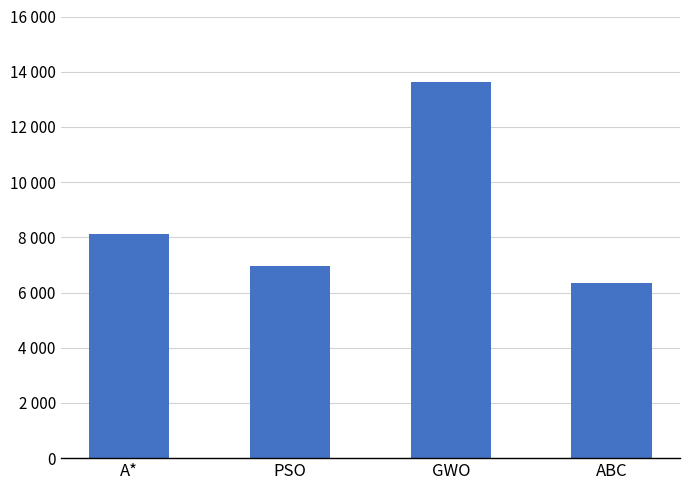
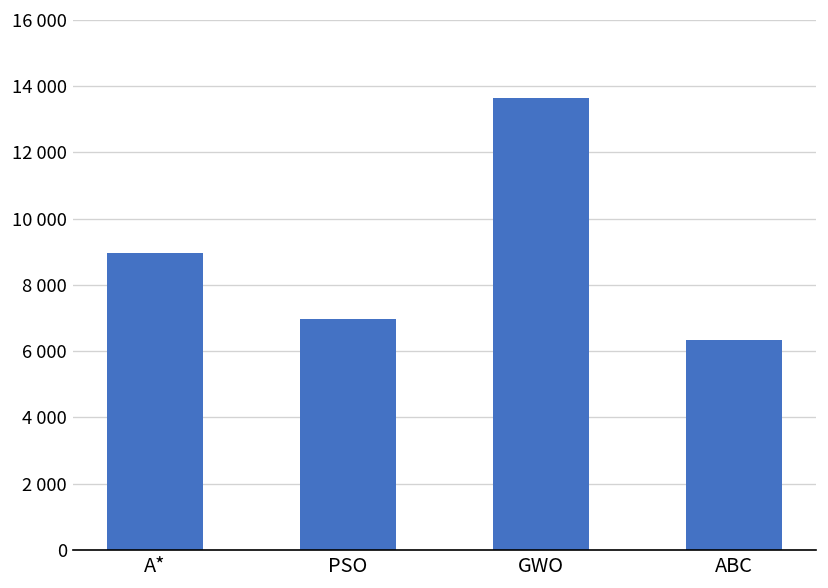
  {
-   "A*": 8100,
+   "A*": 9000,
    "PSO": 7000,
    "GWO": 13600,
    "ABC": 6300
  }
